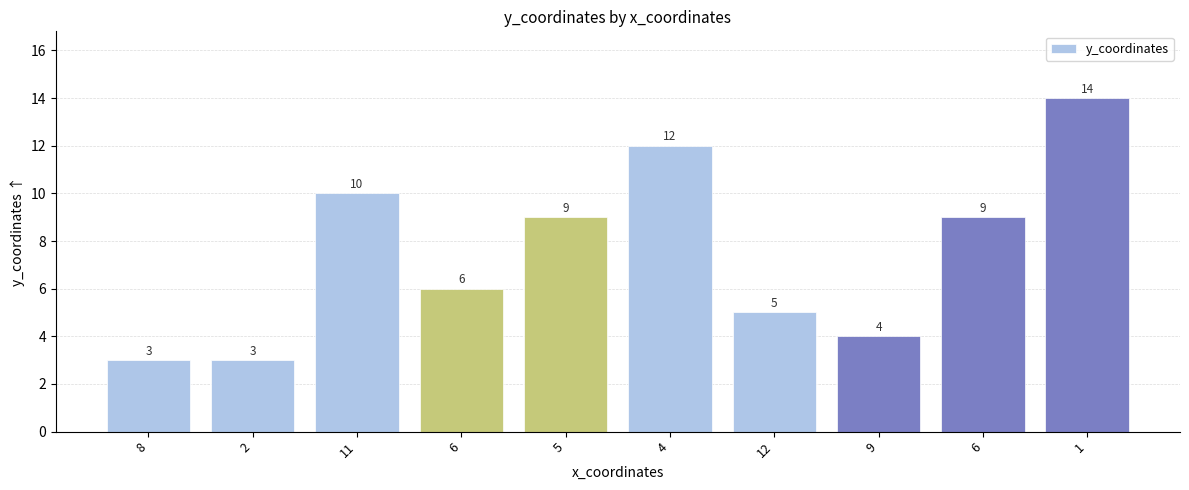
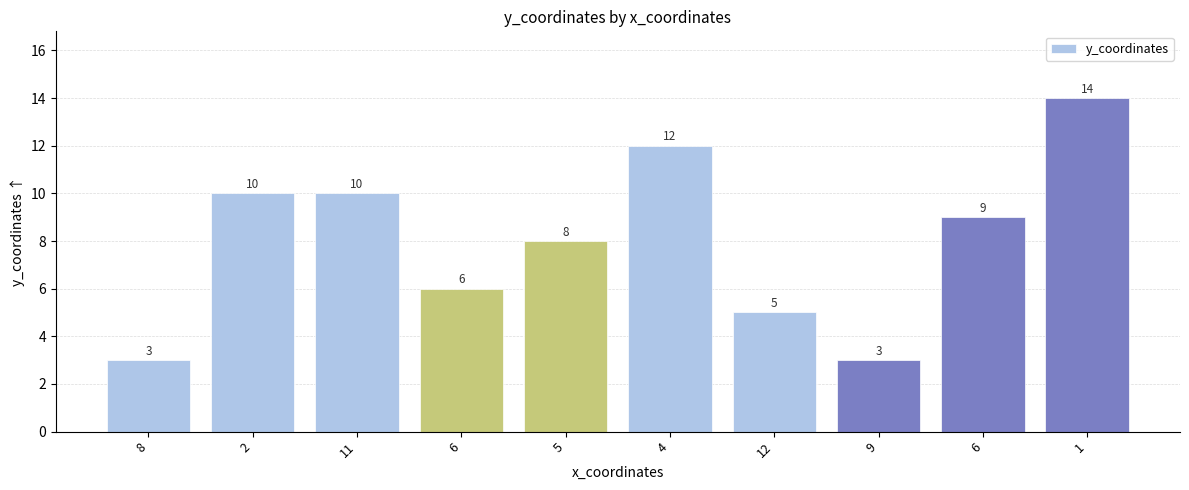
  {
    "8": 3,
-   "2": 3,
+   "2": 10,
    "11": 10,
-   "5": 9,
+   "5": 8,
    "4": 12,
    "12": 5,
-   "9": 4,
+   "9": 3,
    "1": 14
  }
